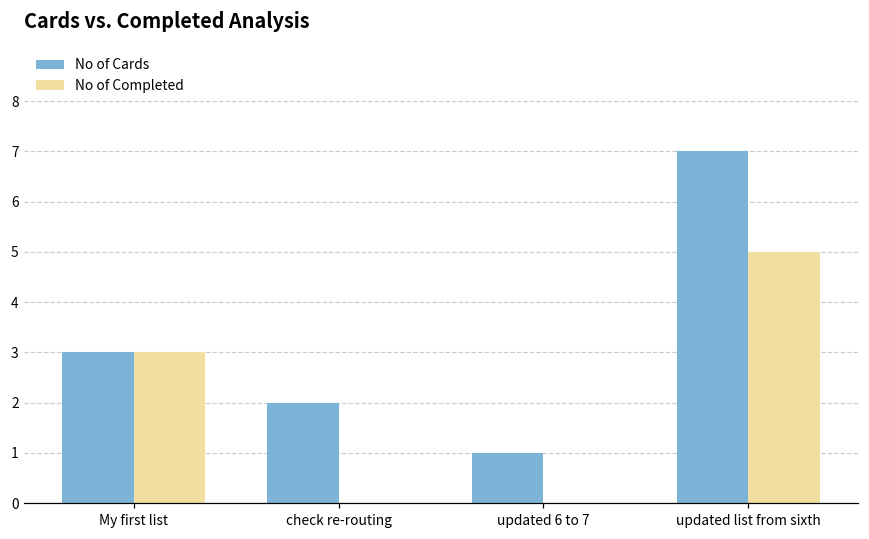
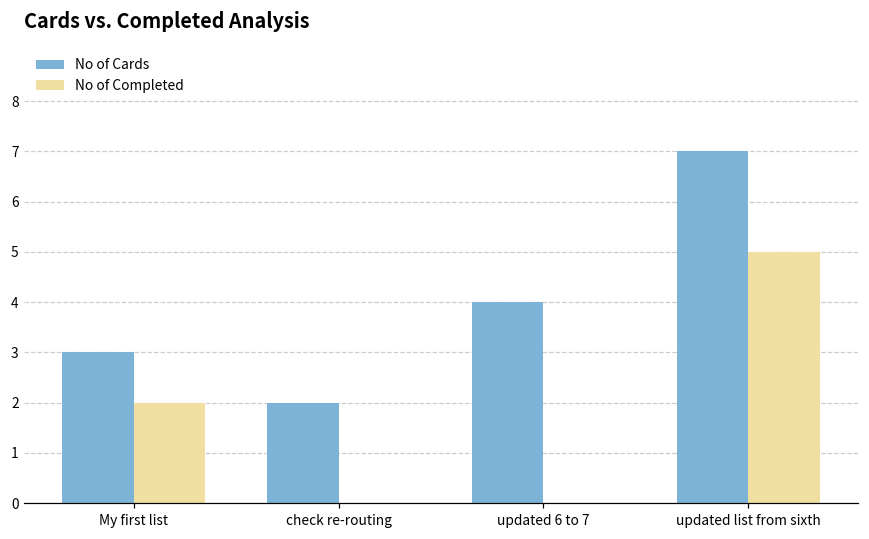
  {
    "No of Cards": {
      "My first list": 3,
      "check re-routing": 2,
-     "updated 6 to 7": 1,
+     "updated 6 to 7": 4,
      "updated list from sixth": 7
    },
    "No of Completed": {
-     "My first list": 3,
+     "My first list": 2,
      "check re-routing": 0,
      "updated 6 to 7": 0,
      "updated list from sixth": 5
    }
  }
